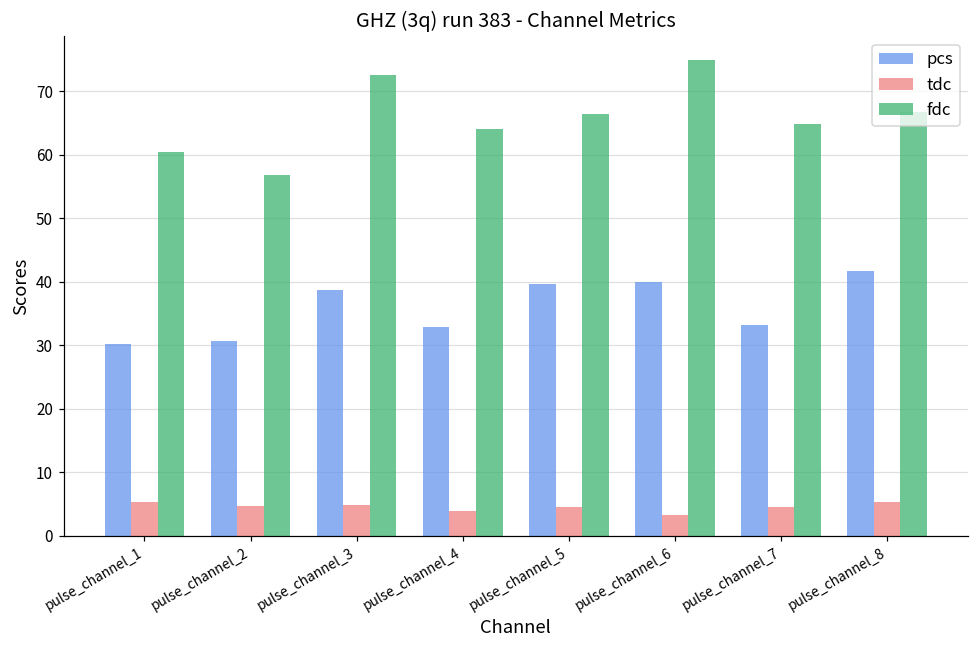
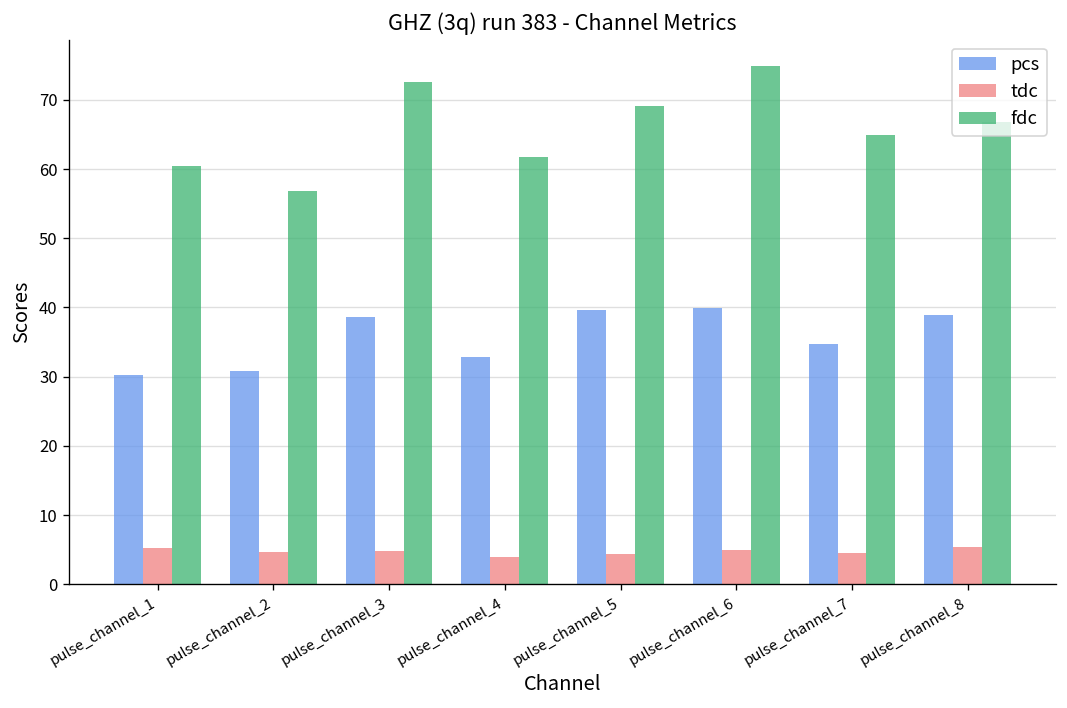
  {
    "pcs": {
      "pulse_channel_1": 30,
      "pulse_channel_2": 31,
      "pulse_channel_3": 39,
      "pulse_channel_4": 33,
      "pulse_channel_5": 40,
      "pulse_channel_6": 40,
-     "pulse_channel_7": 33,
-     "pulse_channel_8": 42
+     "pulse_channel_7": 35,
+     "pulse_channel_8": 39
    },
    "tdc": {
      "pulse_channel_1": 5,
      "pulse_channel_2": 5,
      "pulse_channel_3": 5,
      "pulse_channel_4": 4,
      "pulse_channel_5": 4,
-     "pulse_channel_6": 3,
+     "pulse_channel_6": 5,
      "pulse_channel_7": 4,
      "pulse_channel_8": 5
    },
    "fdc": {
      "pulse_channel_1": 60,
      "pulse_channel_2": 57,
      "pulse_channel_3": 73,
-     "pulse_channel_4": 64,
-     "pulse_channel_5": 66,
+     "pulse_channel_4": 62,
+     "pulse_channel_5": 69,
      "pulse_channel_6": 75,
      "pulse_channel_7": 65
    }
  }
